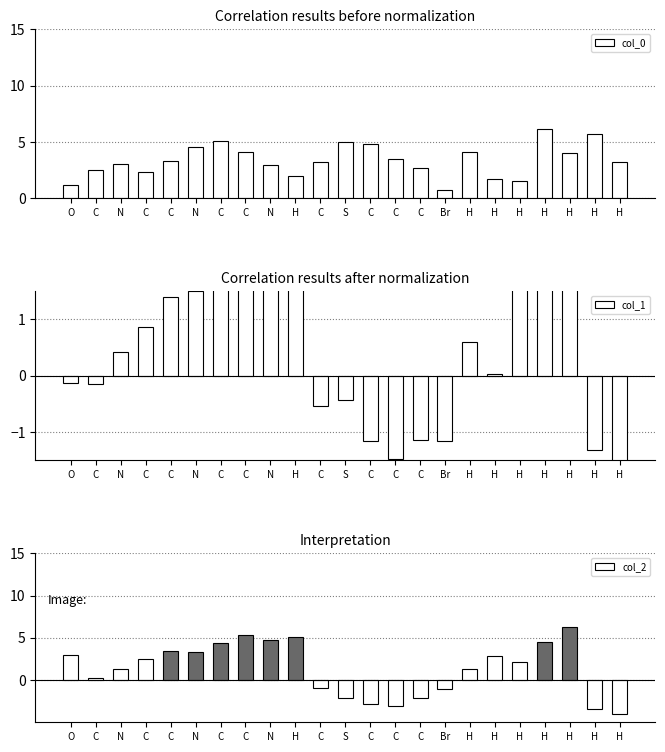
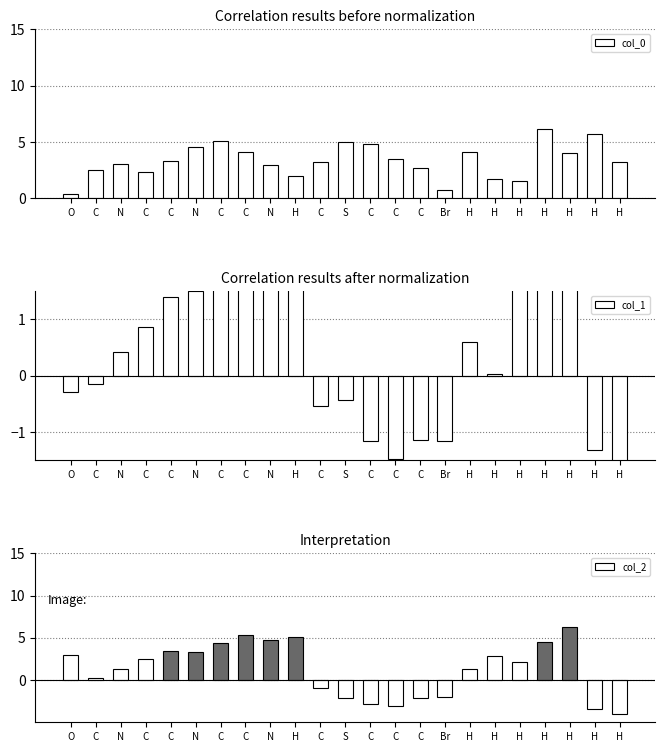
  {
    "Correlation results before normalization": {
-     "O": 1.2,
+     "O": 0.4,
      "S": 5.0,
      "Br": 0.8
    },
    "Correlation results after normalization": {
-     "O": -0.1,
+     "O": -0.3,
      "S": -0.4,
      "Br": -1.2
    },
    "Interpretation": {
      "O": 3,
      "S": -2,
-     "Br": -1
+     "Br": -2
    }
  }
